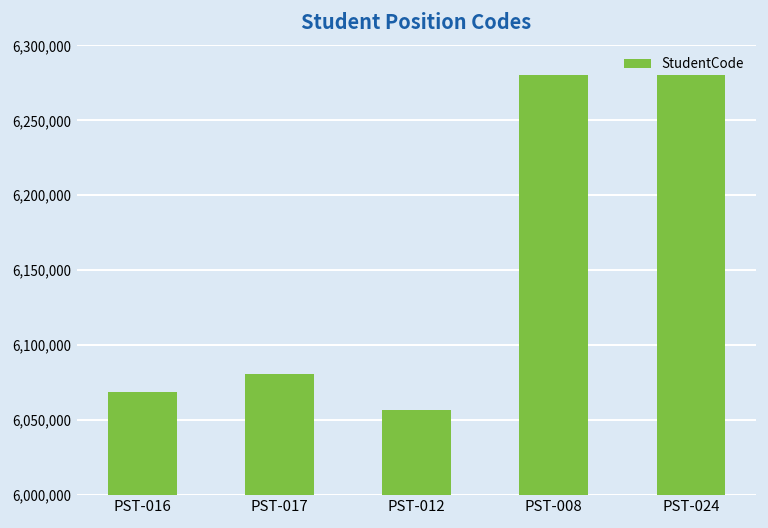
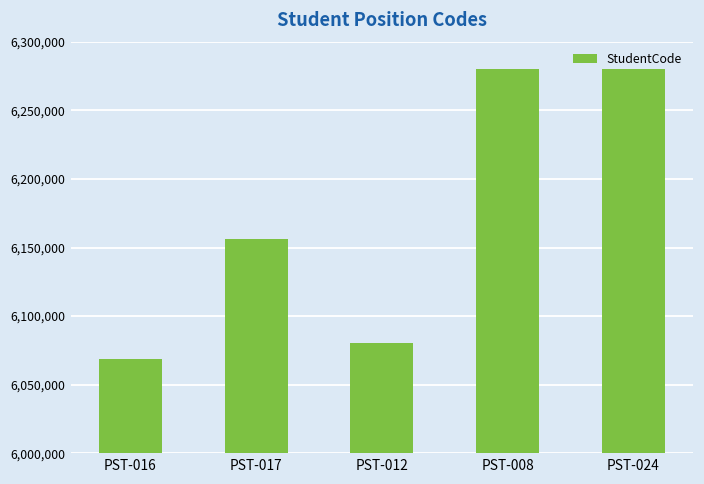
  {
    "PST-016": "6,068,000",
-   "PST-017": "6,081,000",
-   "PST-012": "6,057,000",
+   "PST-017": "6,156,000",
+   "PST-012": "6,081,000",
    "PST-008": "6,280,000",
    "PST-024": "6,280,000"
  }
